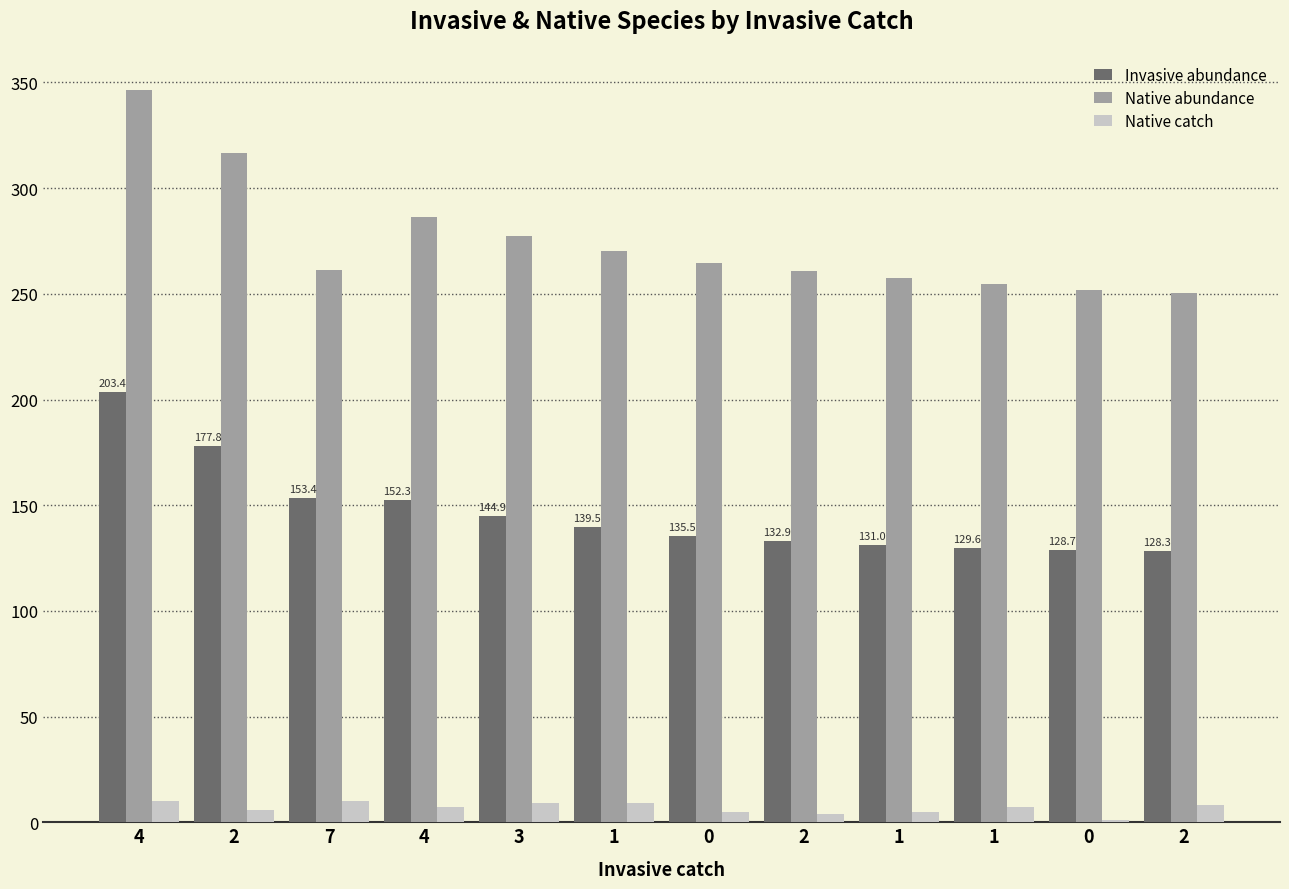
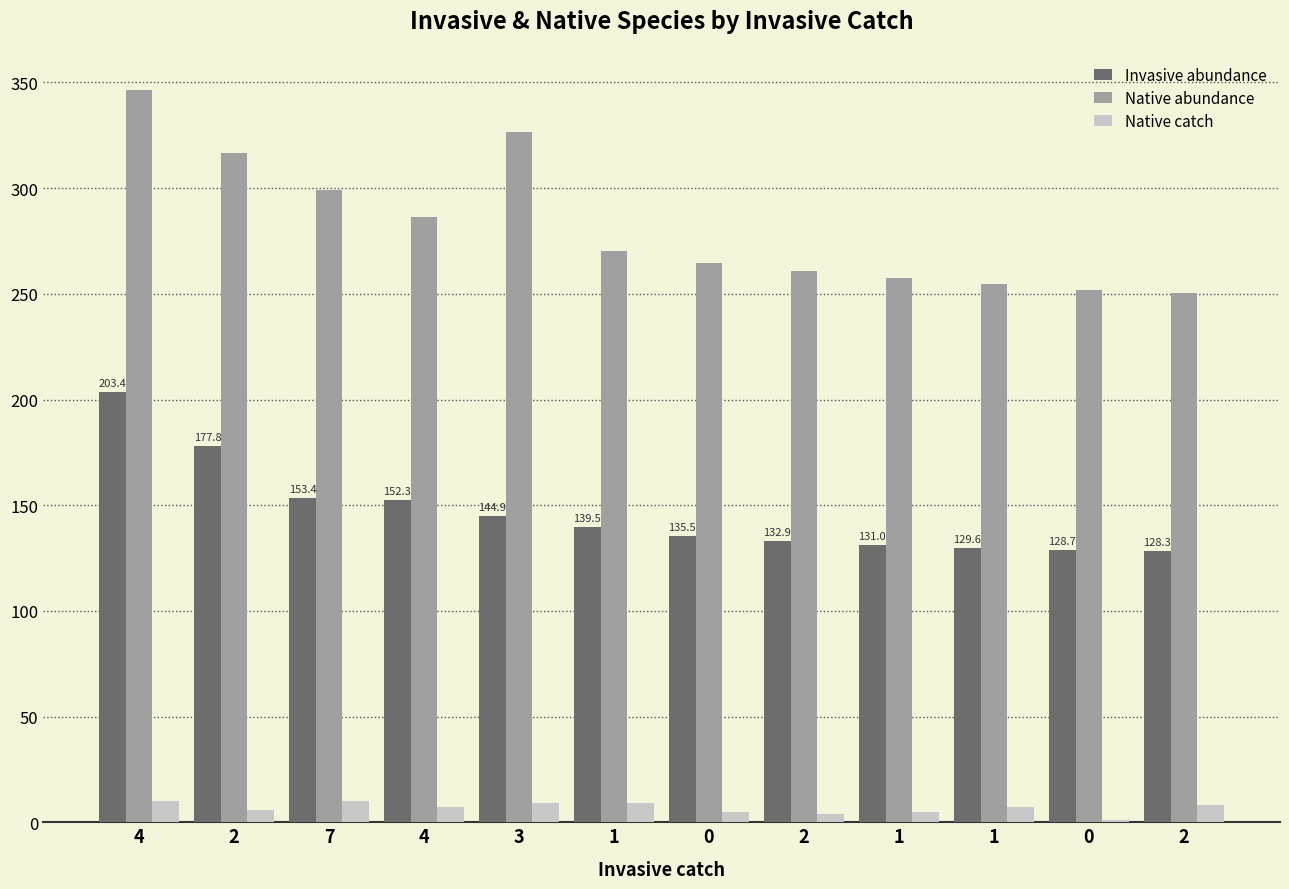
  {
    "Invasive abundance": {
      "7": 153.4,
      "3": 144.9
    },
    "Native abundance": {
-     "7": 261,
-     "3": 277
+     "7": 299,
+     "3": 327
    },
    "Native catch": {
      "7": 10,
      "3": 9
    }
  }
